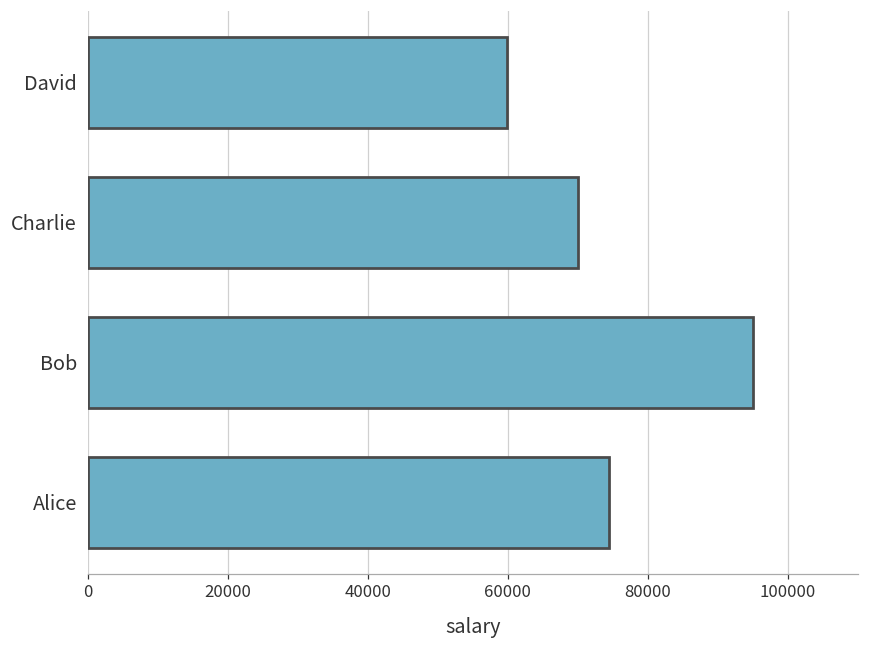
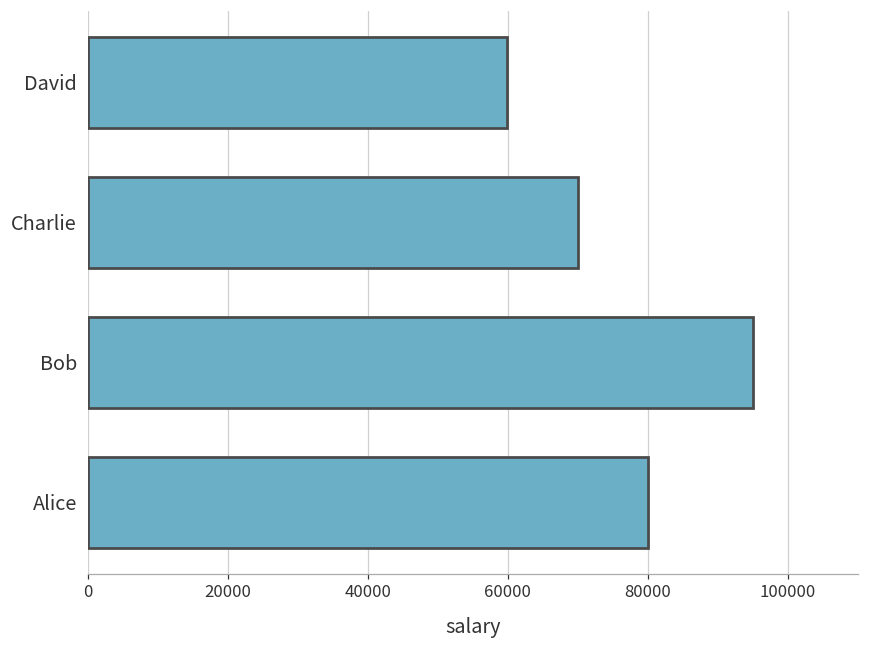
  {
    "David": 60000,
    "Charlie": 70000,
    "Bob": 95000,
-   "Alice": 75000
+   "Alice": 80000
  }
